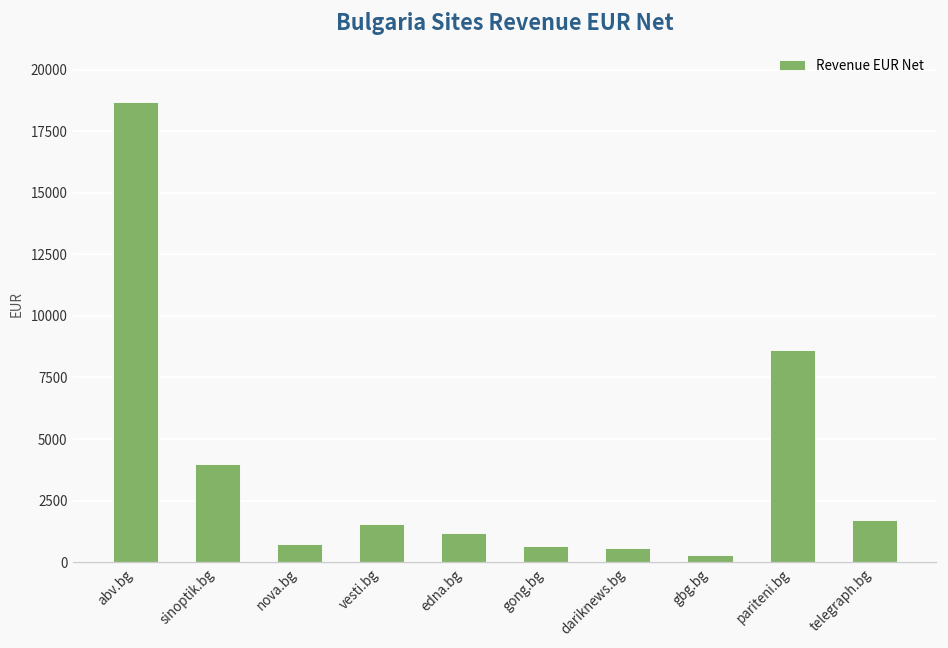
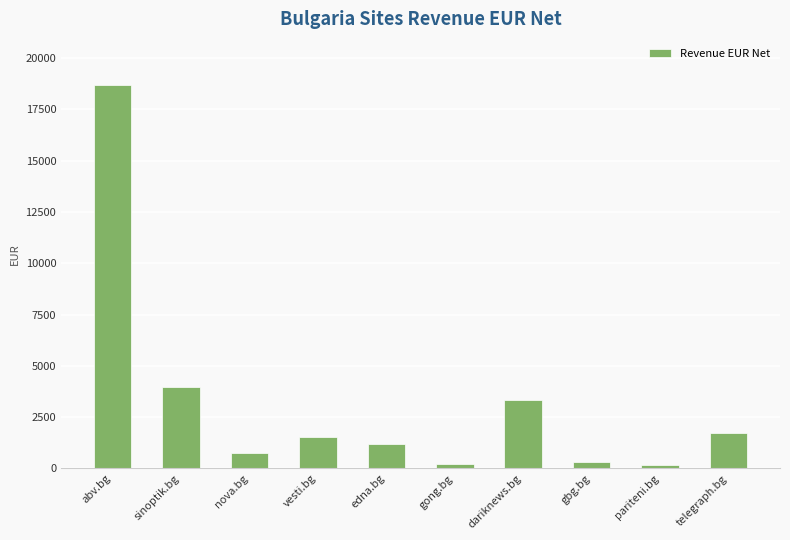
  {
    "abv.bg": 18700,
    "sinoptik.bg": 4000,
    "nova.bg": 700,
    "vesti.bg": 1600,
    "edna.bg": 1200,
-   "gong.bg": 700,
-   "dariknews.bg": 600,
+   "gong.bg": 200,
+   "dariknews.bg": 3400,
    "gbg.bg": 300,
-   "pariteni.bg": 8600,
+   "pariteni.bg": 200,
    "telegraph.bg": 1700
  }
